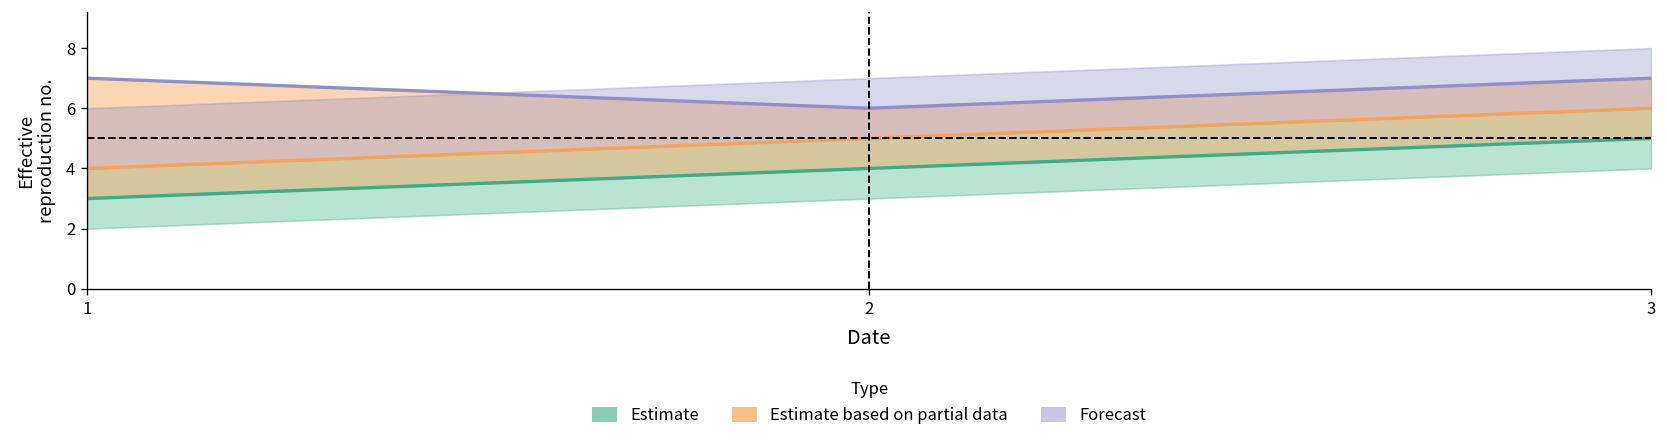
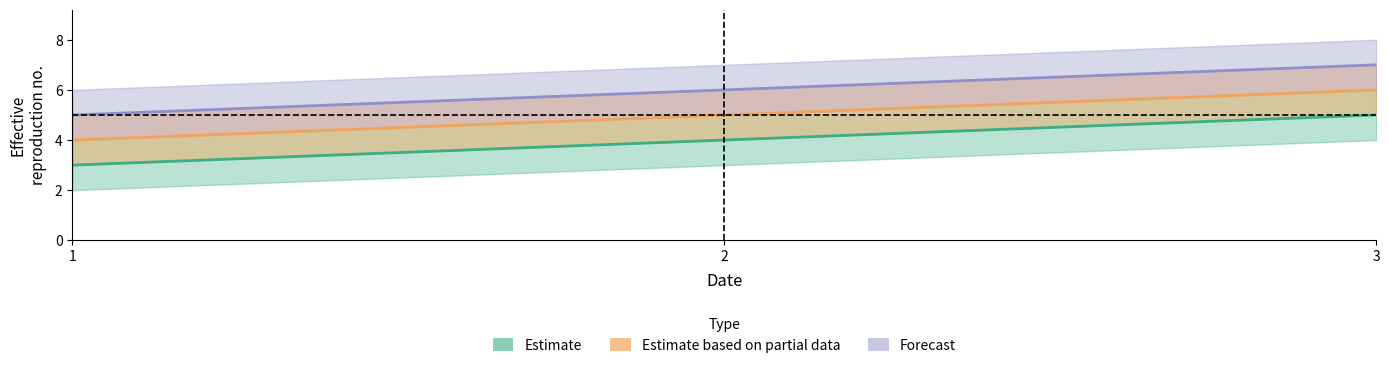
  {
    "Estimate based on partial data": {
-     "1": 7,
+     "1": 5,
      "2": 6,
      "3": 7
    }
  }
